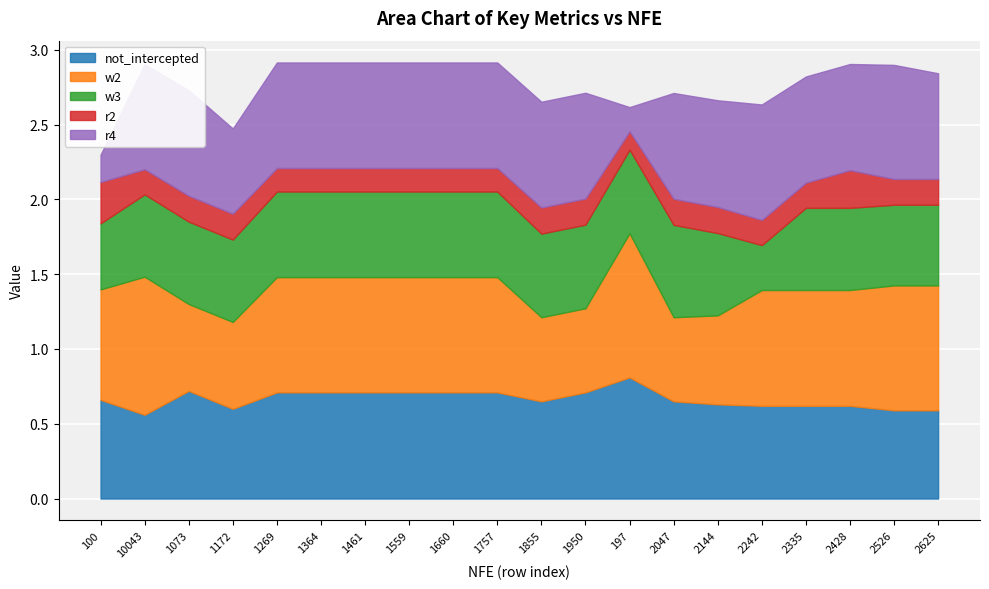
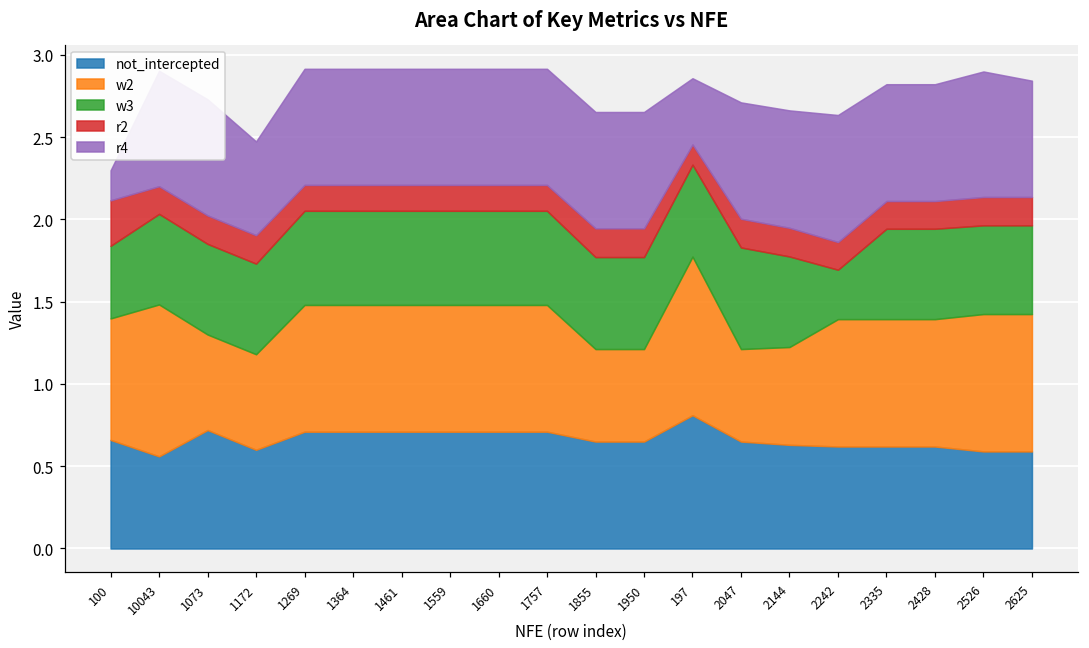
  {
    "not_intercepted": {
      "100": 0.66,
      "10043": 0.56,
      "1073": 0.72,
      "1172": 0.60,
      "1269": 0.71,
      "1364": 0.71,
      "1461": 0.71,
      "1559": 0.71,
      "1660": 0.71,
      "1757": 0.71,
      "1855": 0.65,
-     "1950": 0.71,
+     "1950": 0.65,
      "197": 0.81,
      "2047": 0.65,
      "2144": 0.63,
      "2242": 0.62,
      "2335": 0.62,
      "2428": 0.62,
      "2526": 0.59,
      "2625": 0.59
    },
    "w2": {
      "100": 0.74,
      "10043": 0.92,
      "1073": 0.58,
      "1172": 0.58,
      "1269": 0.77,
      "1364": 0.77,
      "1461": 0.77,
      "1559": 0.77,
      "1660": 0.77,
      "1757": 0.77,
      "1855": 0.56,
      "1950": 0.56,
      "197": 0.96,
      "2047": 0.56,
      "2144": 0.59,
      "2242": 0.77,
      "2335": 0.77,
      "2428": 0.77,
      "2526": 0.83,
      "2625": 0.83
    },
    "w3": {
      "100": 0.44,
      "10043": 0.55,
      "1073": 0.55,
      "1172": 0.55,
      "1269": 0.57,
      "1364": 0.57,
      "1461": 0.57,
      "1559": 0.57,
      "1660": 0.57,
      "1757": 0.57,
      "1855": 0.56,
      "1950": 0.56,
      "197": 0.56,
      "2047": 0.62,
      "2144": 0.55,
      "2242": 0.30,
      "2335": 0.55,
      "2428": 0.55,
      "2526": 0.54,
      "2625": 0.54
    },
    "r2": {
      "100": 0.28,
      "10043": 0.17,
      "1073": 0.17,
      "1172": 0.17,
      "1269": 0.16,
      "1364": 0.16,
      "1461": 0.16,
      "1559": 0.16,
      "1660": 0.16,
      "1757": 0.16,
      "1855": 0.17,
      "1950": 0.17,
      "197": 0.12,
      "2047": 0.17,
      "2144": 0.17,
      "2242": 0.17,
      "2335": 0.17,
-     "2428": 0.25,
+     "2428": 0.17,
      "2526": 0.17,
      "2625": 0.17
    },
    "r4": {
      "100": 0.18,
      "1172": 0.57,
      "1269": 0.71,
      "1364": 0.71,
      "1461": 0.71,
      "1559": 0.71,
      "1660": 0.71,
      "1757": 0.71,
      "1855": 0.71,
      "1950": 0.71,
-     "197": 0.16,
+     "197": 0.40,
      "2047": 0.71,
      "2144": 0.71,
      "2242": 0.77,
      "2335": 0.71,
      "2428": 0.71,
      "2526": 0.76,
      "2625": 0.71
    }
  }
